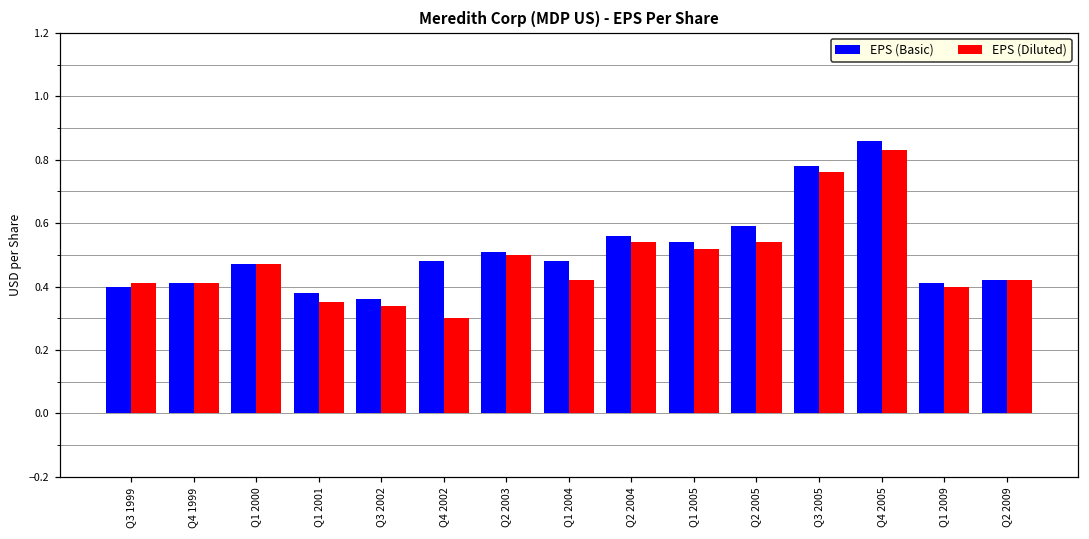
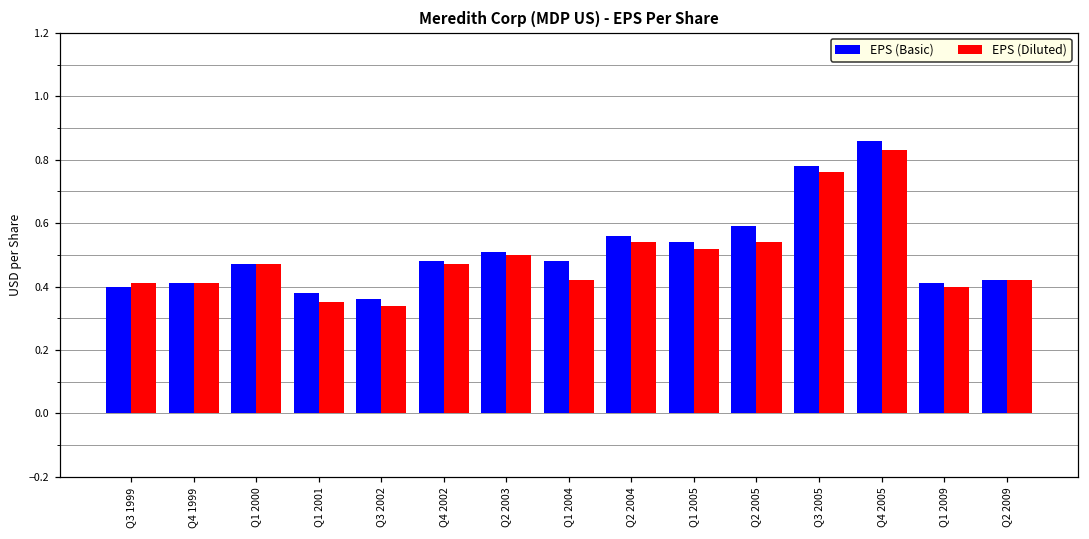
  {
    "EPS (Basic)": {
      "Q3 1999": 0.40,
      "Q4 1999": 0.41,
      "Q1 2000": 0.47,
      "Q1 2001": 0.38,
      "Q3 2002": 0.36,
      "Q4 2002": 0.48,
      "Q2 2003": 0.51,
      "Q1 2004": 0.48,
      "Q2 2004": 0.56,
      "Q1 2005": 0.54,
      "Q2 2005": 0.59,
      "Q3 2005": 0.78,
      "Q4 2005": 0.86,
      "Q1 2009": 0.41,
      "Q2 2009": 0.42
    },
    "EPS (Diluted)": {
      "Q3 1999": 0.41,
      "Q4 1999": 0.41,
      "Q1 2000": 0.47,
      "Q1 2001": 0.35,
      "Q3 2002": 0.34,
-     "Q4 2002": 0.30,
+     "Q4 2002": 0.47,
      "Q2 2003": 0.50,
      "Q1 2004": 0.42,
      "Q2 2004": 0.54,
      "Q1 2005": 0.52,
      "Q2 2005": 0.54,
      "Q3 2005": 0.76,
      "Q4 2005": 0.83,
      "Q1 2009": 0.40,
      "Q2 2009": 0.42
    }
  }
